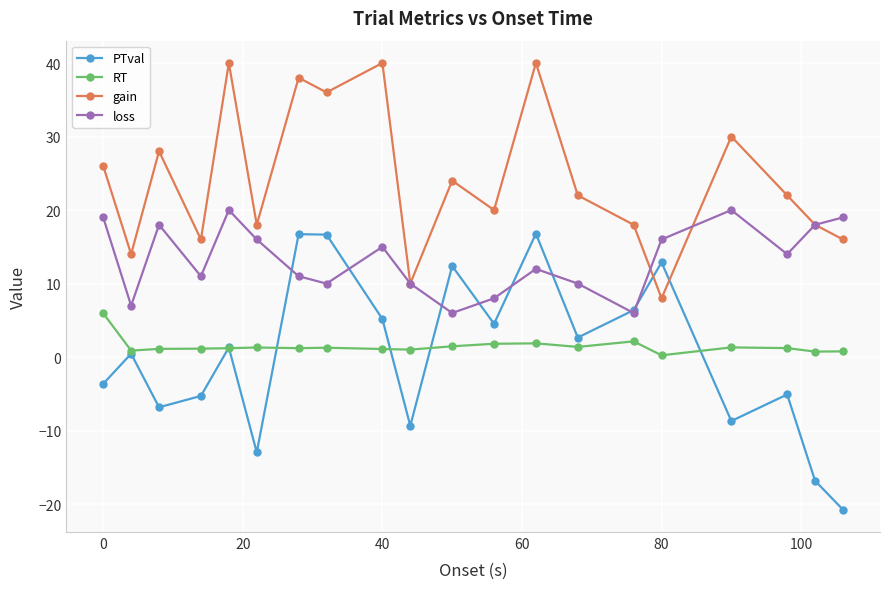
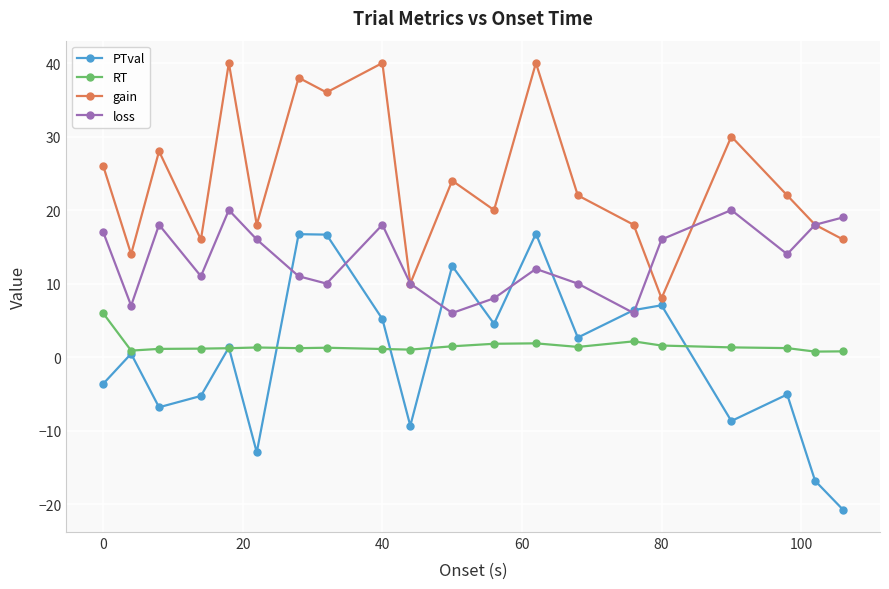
  {
    "PTval": {
      "0": -4,
      "40": 5,
-     "80": 13
+     "80": 7
    },
    "RT": {
      "0": 6,
      "40": 1,
-     "80": 0
+     "80": 2
    },
    "gain": {
      "0": 26,
      "40": 40,
      "80": 8
    },
    "loss": {
-     "0": 19,
-     "40": 15,
+     "0": 17,
+     "40": 18,
      "80": 16
    }
  }
